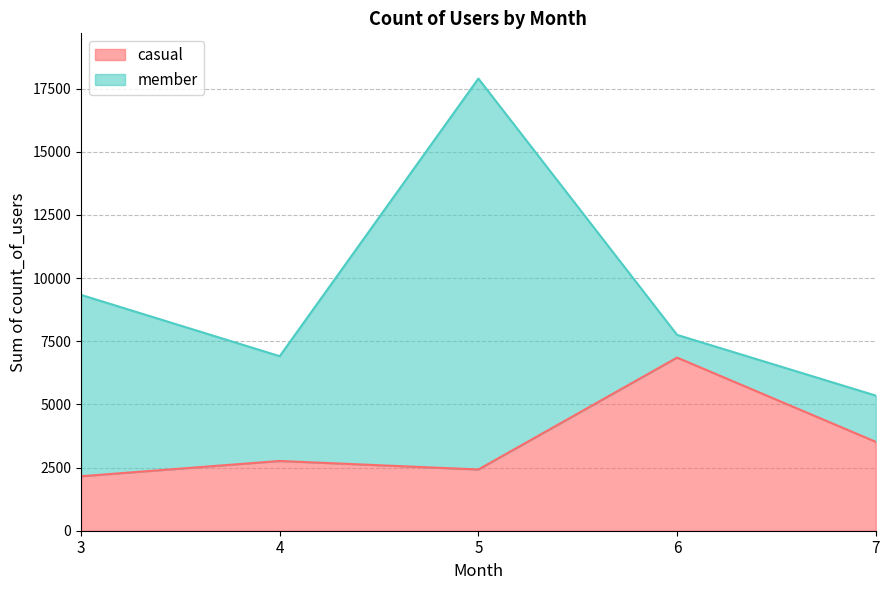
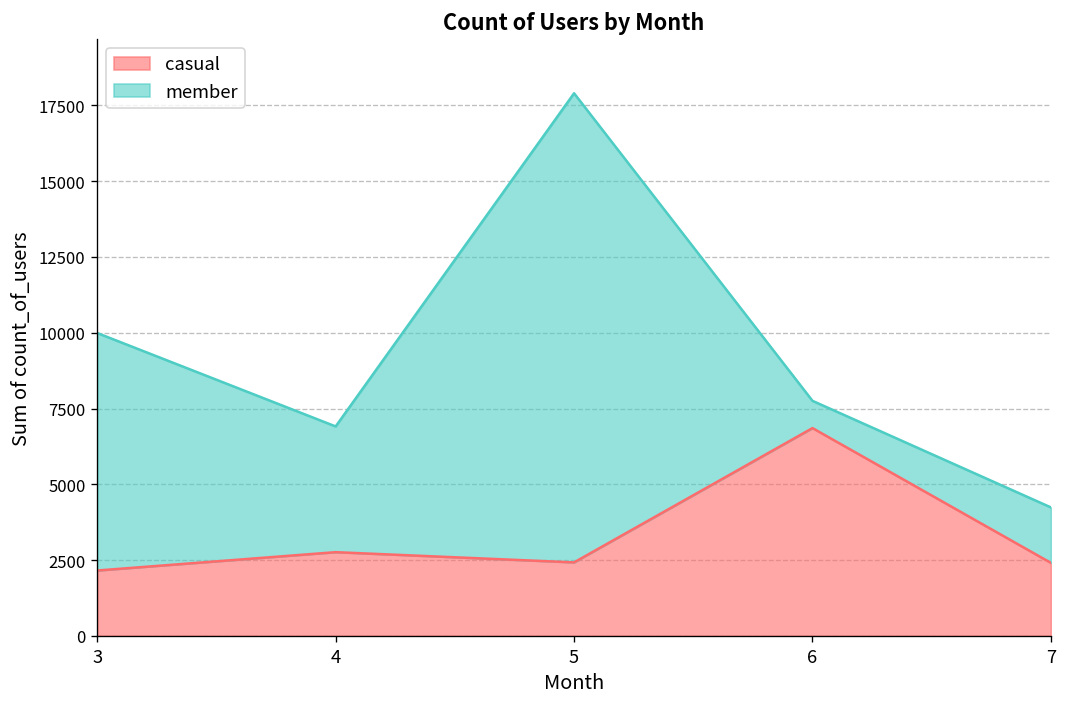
  {
    "casual": {
      "3": 2200,
      "4": 2800,
      "5": 2400,
      "6": 6900,
-     "7": 3500
+     "7": 2400
    },
    "member": {
-     "3": 7200,
+     "3": 7800,
      "4": 4100,
      "5": 15500,
      "6": 900,
      "7": 1800
    }
  }
